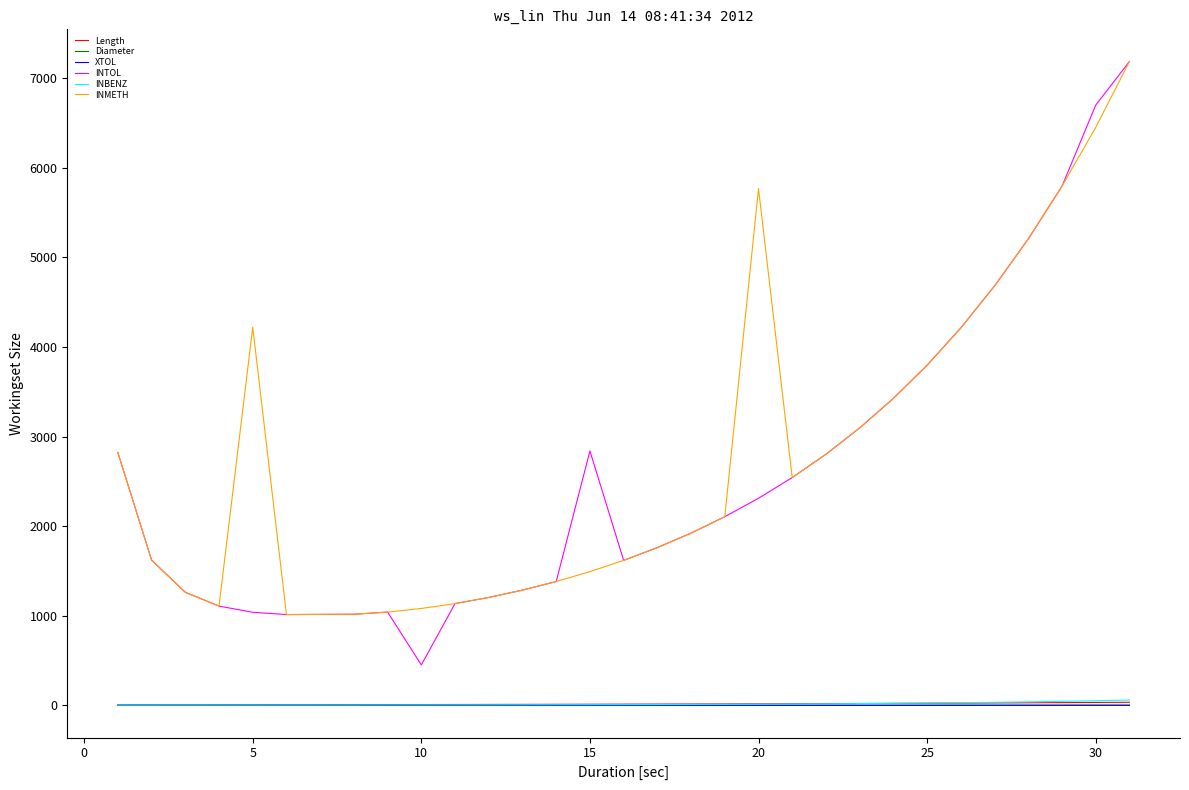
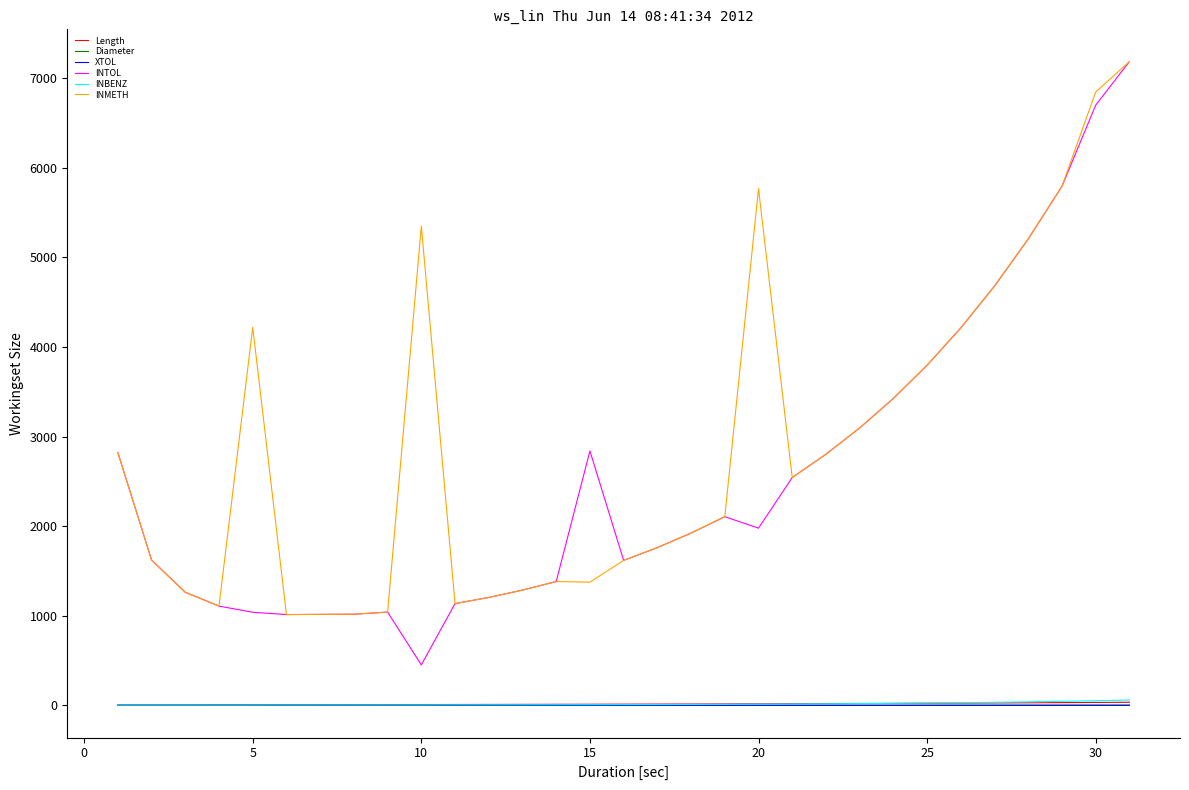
  {
    "XTOL": {
      "30": 0
    },
    "INTOL": {
      "5": 1000,
      "10": 500,
      "15": 2800,
-     "20": 2300,
+     "20": 2000,
      "30": 6700
    },
    "INMETH": {
      "5": 4200,
-     "10": 1100,
-     "15": 1500,
+     "10": 5300,
+     "15": 1400,
      "20": 5800,
-     "30": 6500
+     "30": 6800
    }
  }
